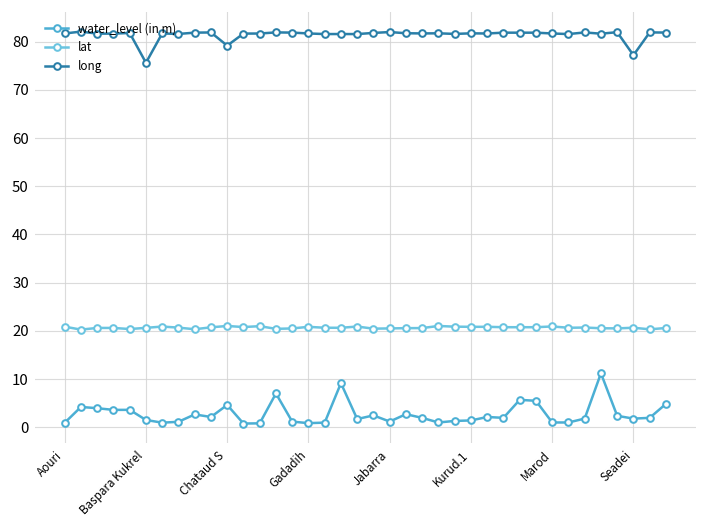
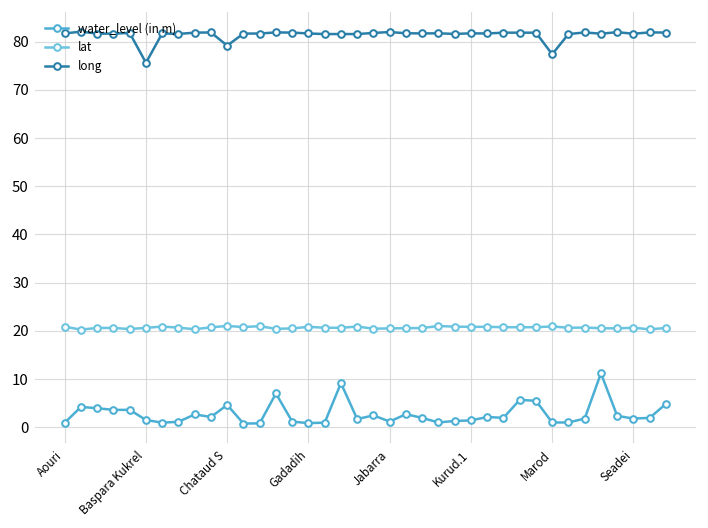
  {
    "long": {
      "Aouri": 82,
      "Baspara Kukrel": 76,
      "Chataud S": 79,
      "Gadadih": 82,
      "Jabarra": 82,
      "Kurud.1": 82,
-     "Marod": 82,
-     "Seadei": 77
+     "Marod": 77,
+     "Seadei": 82
    }
  }
